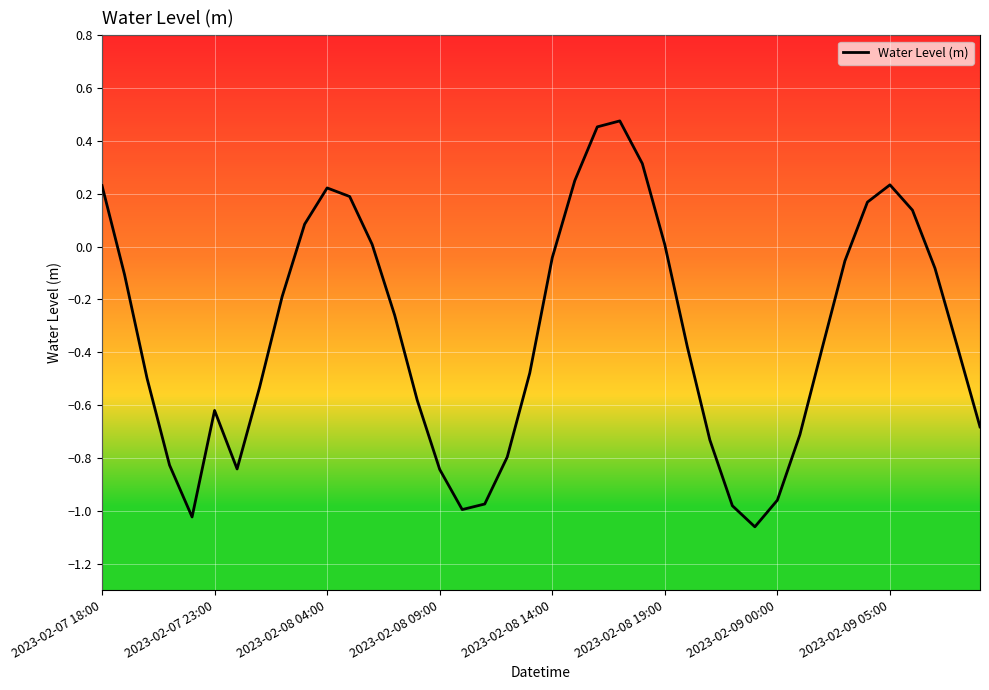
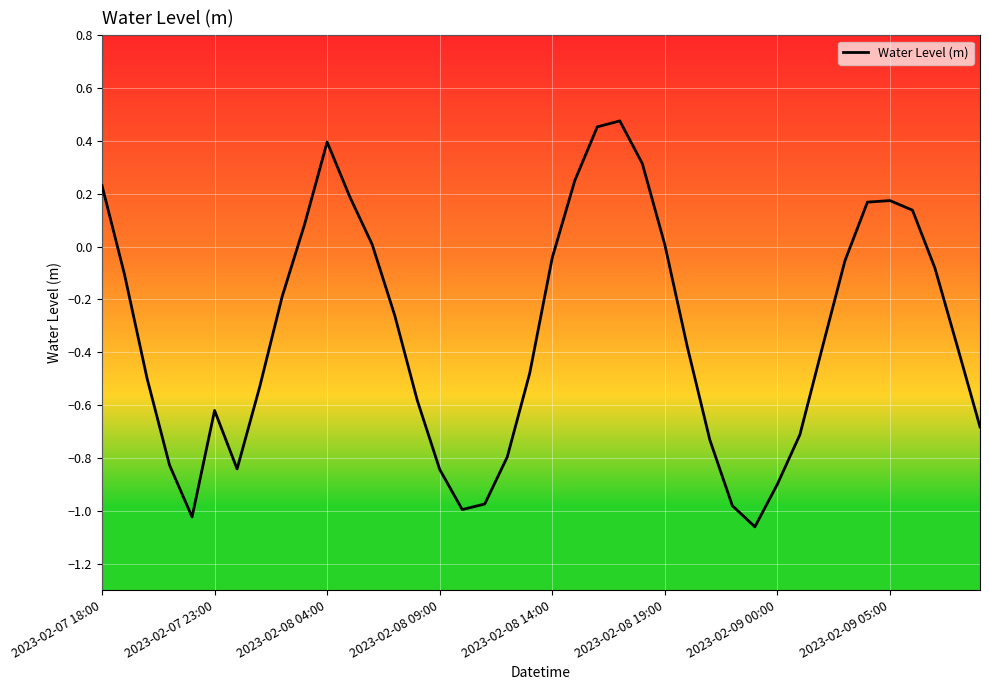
  {
    "2023-02-07 18:00": 0.23,
    "2023-02-07 23:00": -0.62,
-   "2023-02-08 04:00": 0.22,
+   "2023-02-08 04:00": 0.40,
    "2023-02-08 09:00": -0.84,
    "2023-02-08 14:00": -0.04,
    "2023-02-08 19:00": 0.01,
-   "2023-02-09 00:00": -0.96,
-   "2023-02-09 05:00": 0.23
+   "2023-02-09 00:00": -0.90,
+   "2023-02-09 05:00": 0.17
  }
